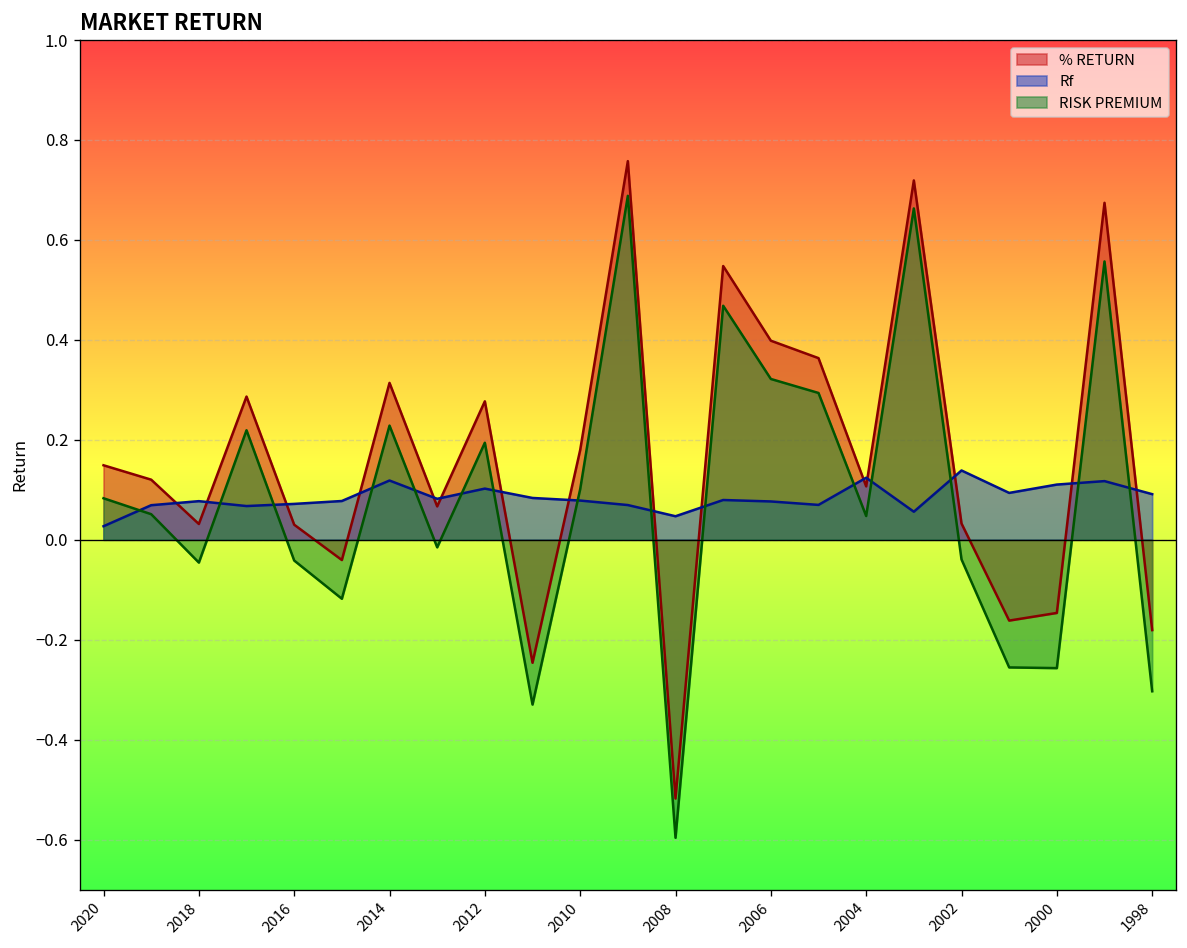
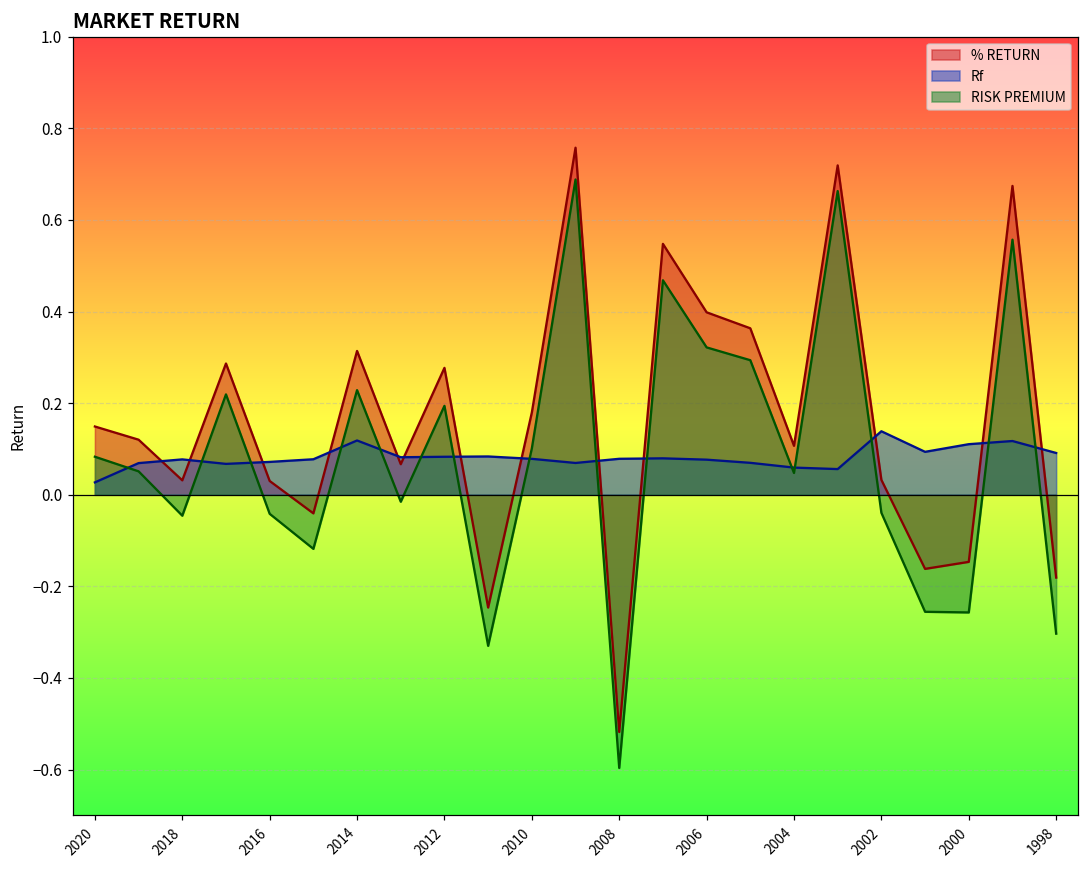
  {
    "Rf": {
      "2020": 0.03,
      "2018": 0.08,
      "2016": 0.07,
      "2014": 0.12,
-     "2012": 0.10,
+     "2012": 0.08,
      "2010": 0.08,
-     "2008": 0.05,
+     "2008": 0.08,
      "2006": 0.08,
-     "2004": 0.12,
+     "2004": 0.06,
      "2002": 0.14,
      "2000": 0.11,
      "1998": 0.09
    }
  }
